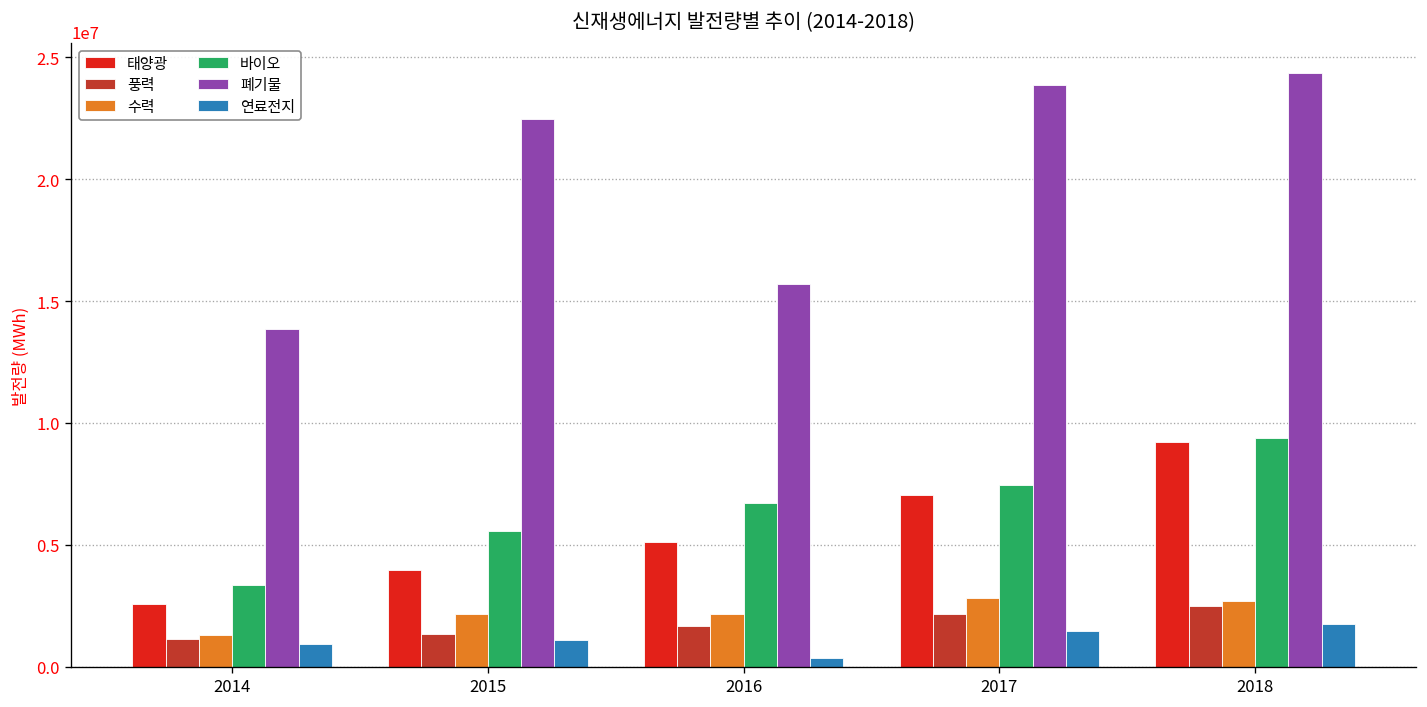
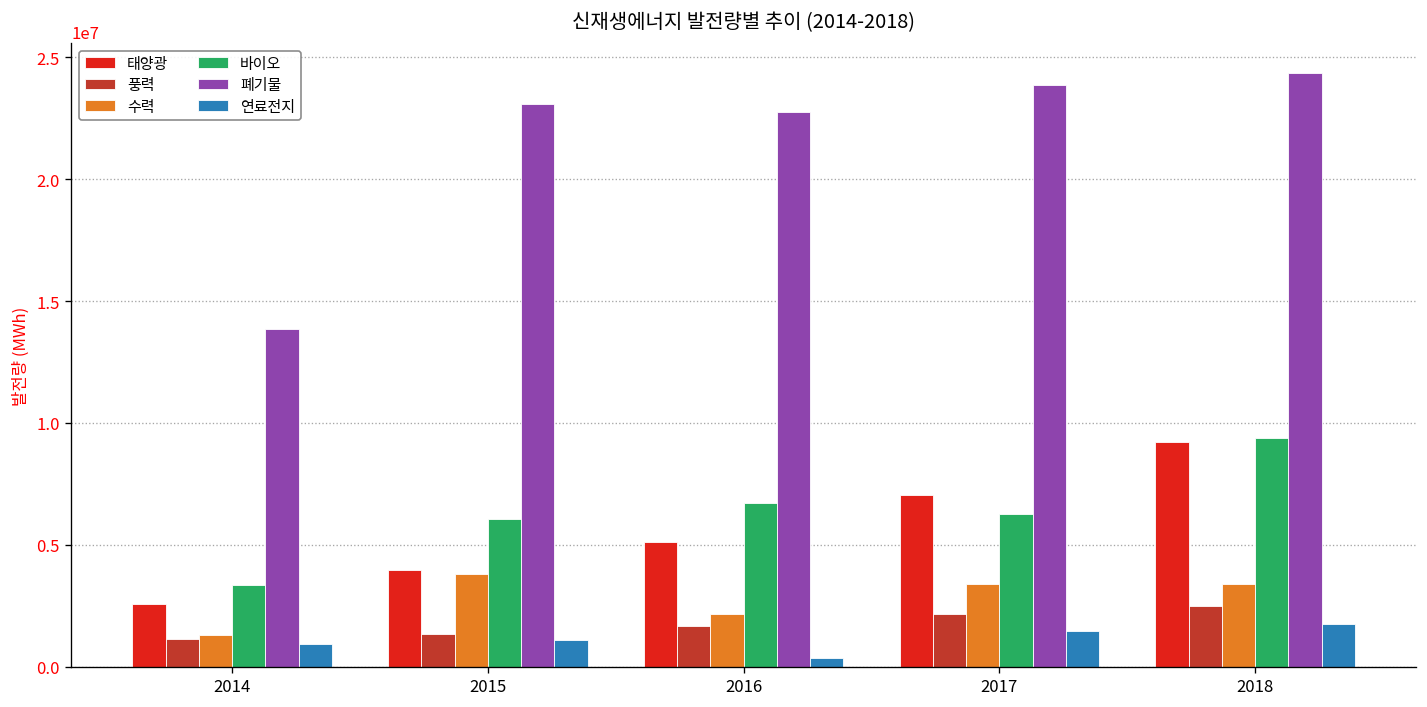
  {
    "수력": {
      "2014": 1300000,
-     "2015": 2200000,
+     "2015": 3800000,
      "2016": 2200000,
-     "2017": 2800000,
-     "2018": 2700000
+     "2017": 3400000,
+     "2018": 3400000
    },
    "바이오": {
      "2014": 3300000,
-     "2015": 5500000,
+     "2015": 6100000,
      "2016": 6700000,
-     "2017": 7500000,
+     "2017": 6300000,
      "2018": 9400000
    },
    "폐기물": {
      "2014": 13900000,
-     "2015": 22500000,
-     "2016": 15700000,
+     "2015": 23100000,
+     "2016": 22800000,
      "2017": 23900000,
      "2018": 24400000
    },
    "연료전지": {
      "2014": 900000,
      "2015": 1100000,
      "2016": 300000,
      "2017": 1500000,
      "2018": 1800000
    }
  }
